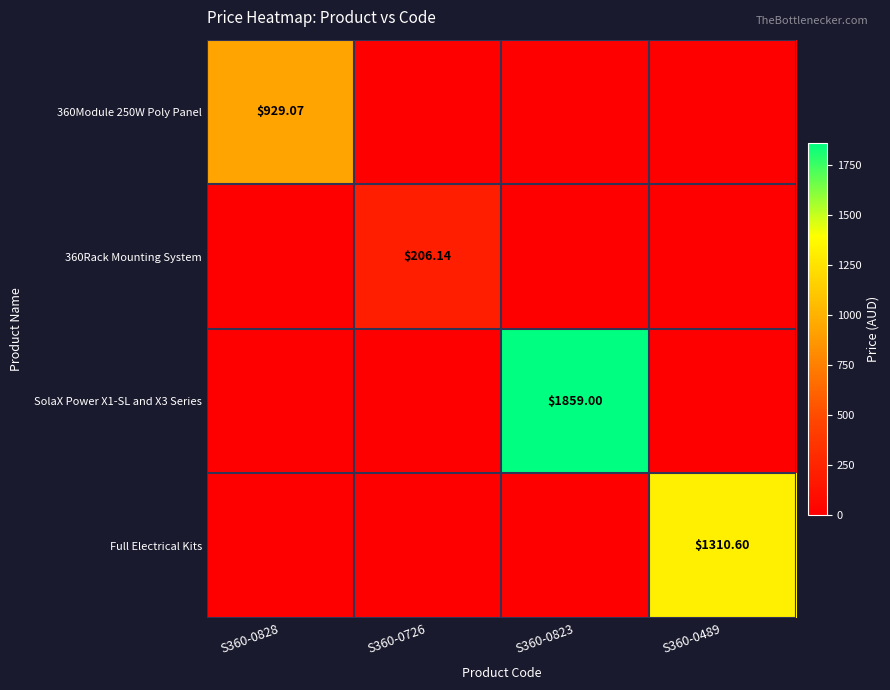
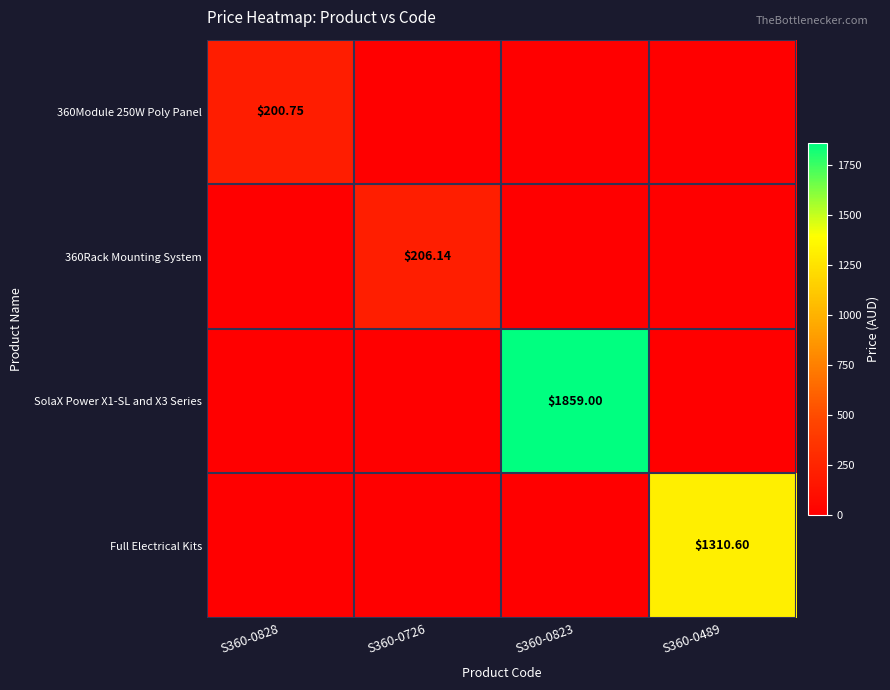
  {
    "360Module 250W Poly Panel": {
-     "S360-0828": "$929.07"
+     "S360-0828": "$200.75"
    },
    "360Rack Mounting System": {
      "S360-0726": "$206.14"
    },
    "SolaX Power X1-SL and X3 Series": {
      "S360-0823": "$1859.00"
    },
    "Full Electrical Kits": {
      "S360-0489": "$1310.60"
    }
  }
